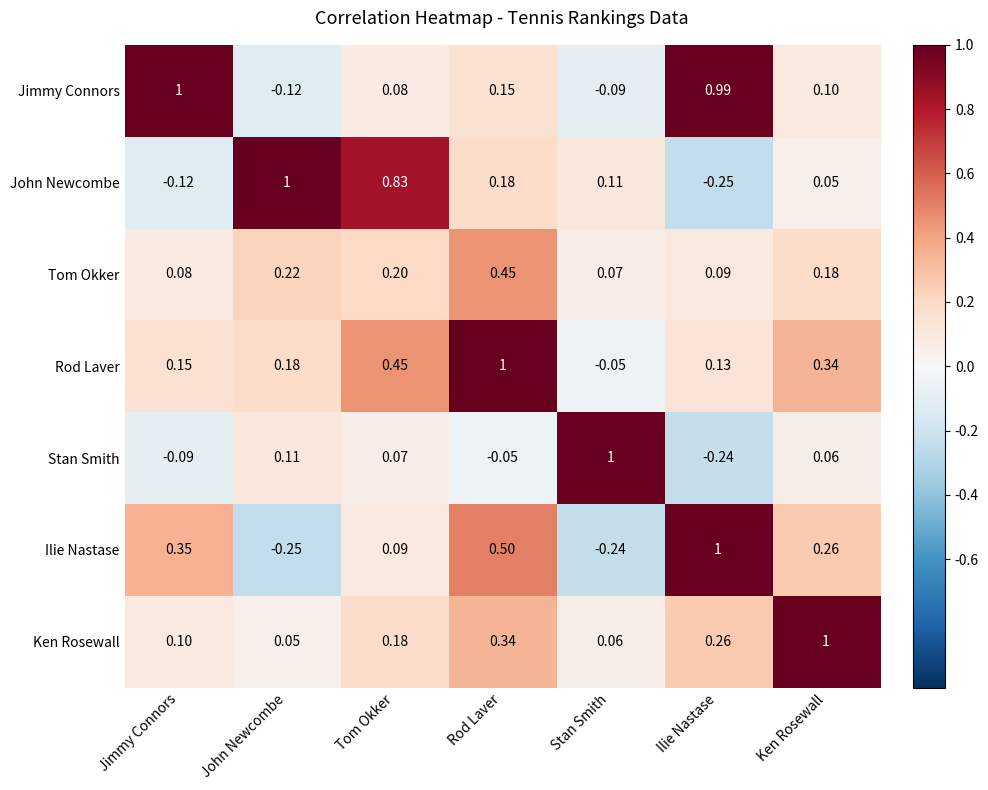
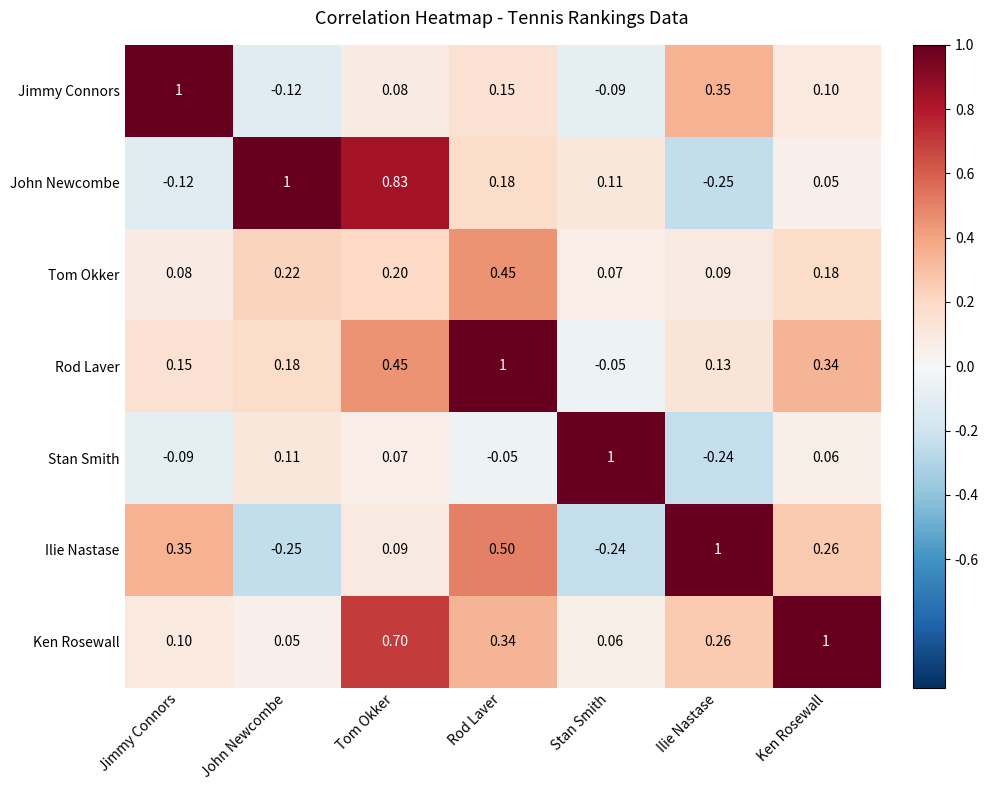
  {
    "Jimmy Connors": {
      "Jimmy Connors": 1,
      "John Newcombe": -0.12,
      "Tom Okker": 0.08,
      "Rod Laver": 0.15,
      "Stan Smith": -0.09,
-     "Ilie Nastase": 0.99,
+     "Ilie Nastase": 0.35,
      "Ken Rosewall": 0.10
    },
    "John Newcombe": {
      "Jimmy Connors": -0.12,
      "John Newcombe": 1,
      "Tom Okker": 0.83,
      "Rod Laver": 0.18,
      "Stan Smith": 0.11,
      "Ilie Nastase": -0.25,
      "Ken Rosewall": 0.05
    },
    "Tom Okker": {
      "Jimmy Connors": 0.08,
      "John Newcombe": 0.22,
      "Tom Okker": 0.20,
      "Rod Laver": 0.45,
      "Stan Smith": 0.07,
      "Ilie Nastase": 0.09,
      "Ken Rosewall": 0.18
    },
    "Rod Laver": {
      "Jimmy Connors": 0.15,
      "John Newcombe": 0.18,
      "Tom Okker": 0.45,
      "Rod Laver": 1,
      "Stan Smith": -0.05,
      "Ilie Nastase": 0.13,
      "Ken Rosewall": 0.34
    },
    "Stan Smith": {
      "Jimmy Connors": -0.09,
      "John Newcombe": 0.11,
      "Tom Okker": 0.07,
      "Rod Laver": -0.05,
      "Stan Smith": 1,
      "Ilie Nastase": -0.24,
      "Ken Rosewall": 0.06
    },
    "Ilie Nastase": {
      "Jimmy Connors": 0.35,
      "John Newcombe": -0.25,
      "Tom Okker": 0.09,
      "Rod Laver": 0.50,
      "Stan Smith": -0.24,
      "Ilie Nastase": 1,
      "Ken Rosewall": 0.26
    },
    "Ken Rosewall": {
      "Jimmy Connors": 0.10,
      "John Newcombe": 0.05,
-     "Tom Okker": 0.18,
+     "Tom Okker": 0.70,
      "Rod Laver": 0.34,
      "Stan Smith": 0.06,
      "Ilie Nastase": 0.26,
      "Ken Rosewall": 1
    }
  }
